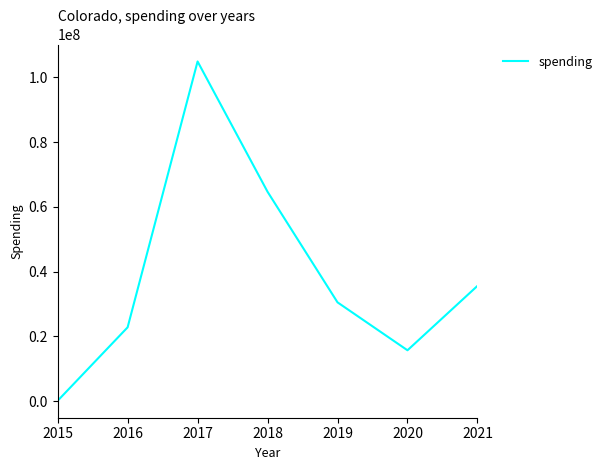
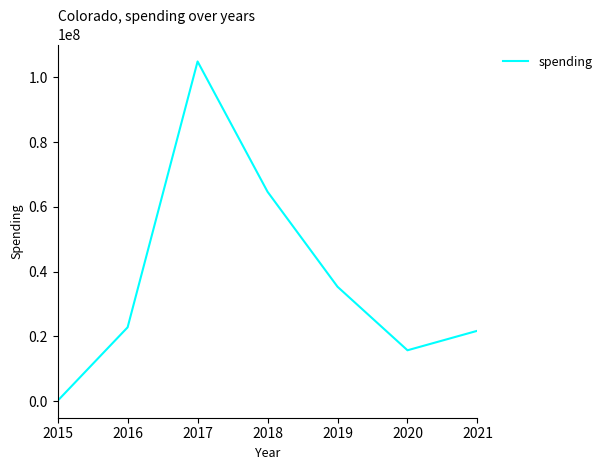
  {
    "2015": 0,
    "2016": 23000000,
    "2017": 105000000,
    "2018": 65000000,
-   "2019": 30000000,
+   "2019": 35000000,
    "2020": 16000000,
-   "2021": 36000000
+   "2021": 22000000
  }
